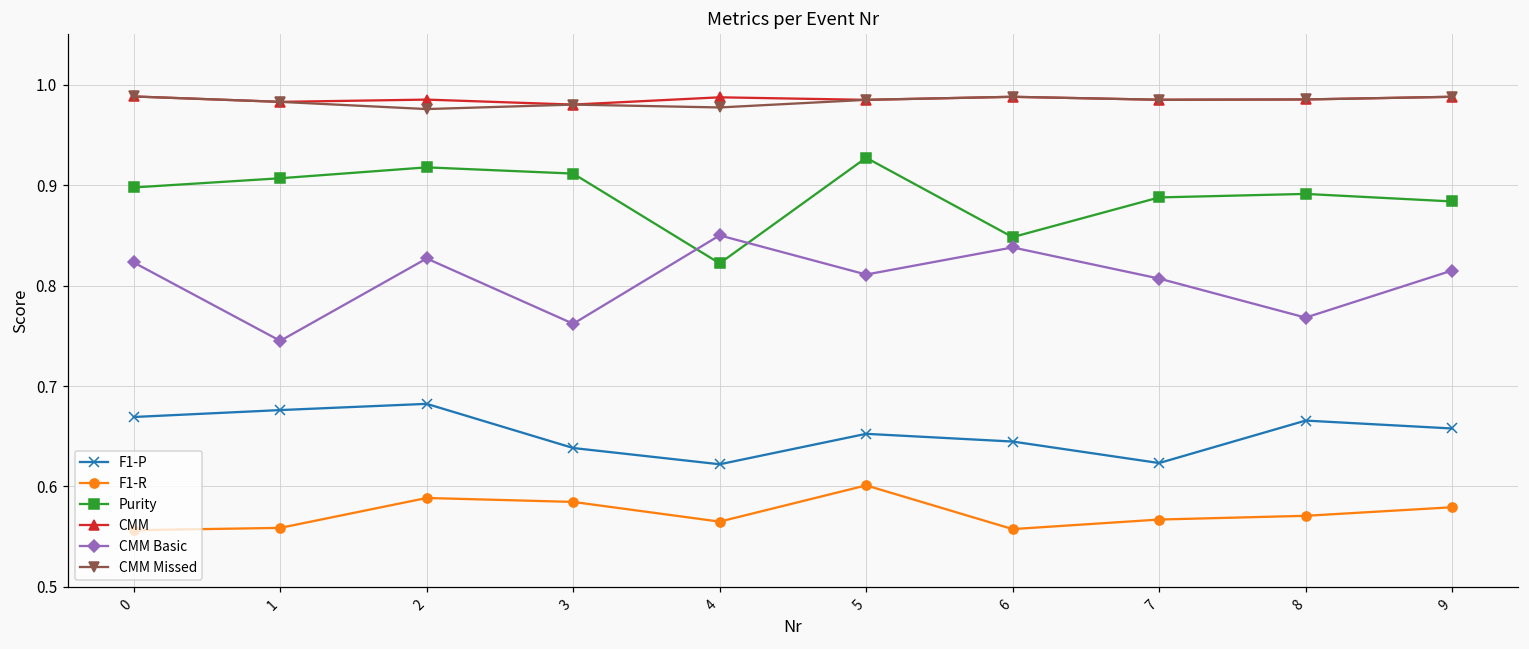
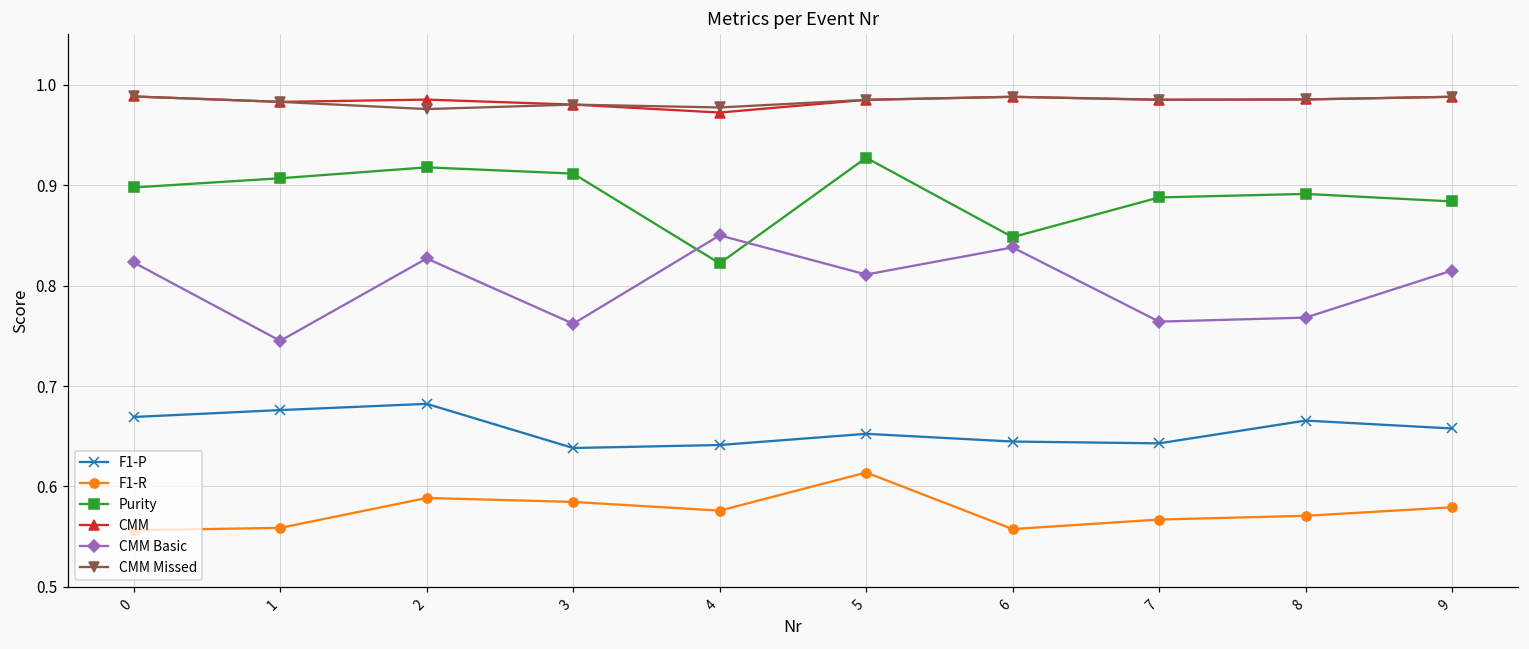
  {
    "F1-P": {
      "0": 0.67,
      "1": 0.68,
      "2": 0.68,
      "3": 0.64,
-     "4": 0.62,
+     "4": 0.64,
      "5": 0.65,
      "6": 0.64,
-     "7": 0.62,
+     "7": 0.64,
      "8": 0.67,
      "9": 0.66
    },
    "F1-R": {
      "1": 0.56,
      "2": 0.59,
      "3": 0.58,
-     "4": 0.57,
-     "5": 0.60,
+     "4": 0.58,
+     "5": 0.61,
      "6": 0.56,
      "7": 0.57,
      "8": 0.57,
      "9": 0.58
    },
    "Purity": {
      "0": 0.90,
      "1": 0.91,
      "2": 0.92,
      "3": 0.91,
      "4": 0.82,
      "5": 0.93,
      "6": 0.85,
      "7": 0.89,
      "8": 0.89,
      "9": 0.88
    },
    "CMM": {
      "2": 0.99,
-     "4": 0.99
+     "4": 0.97
    },
    "CMM Basic": {
      "0": 0.82,
      "1": 0.75,
      "2": 0.83,
      "3": 0.76,
      "4": 0.85,
      "5": 0.81,
      "6": 0.84,
-     "7": 0.81,
+     "7": 0.76,
      "8": 0.77,
      "9": 0.82
    },
    "CMM Missed": {
      "2": 0.98,
      "4": 0.98
    }
  }
